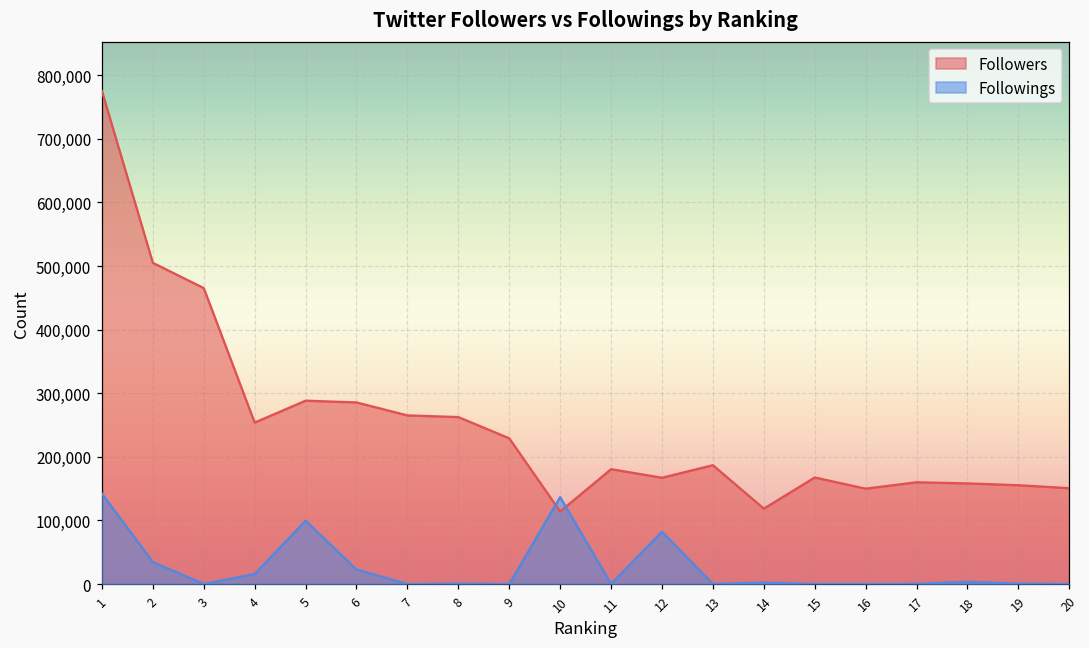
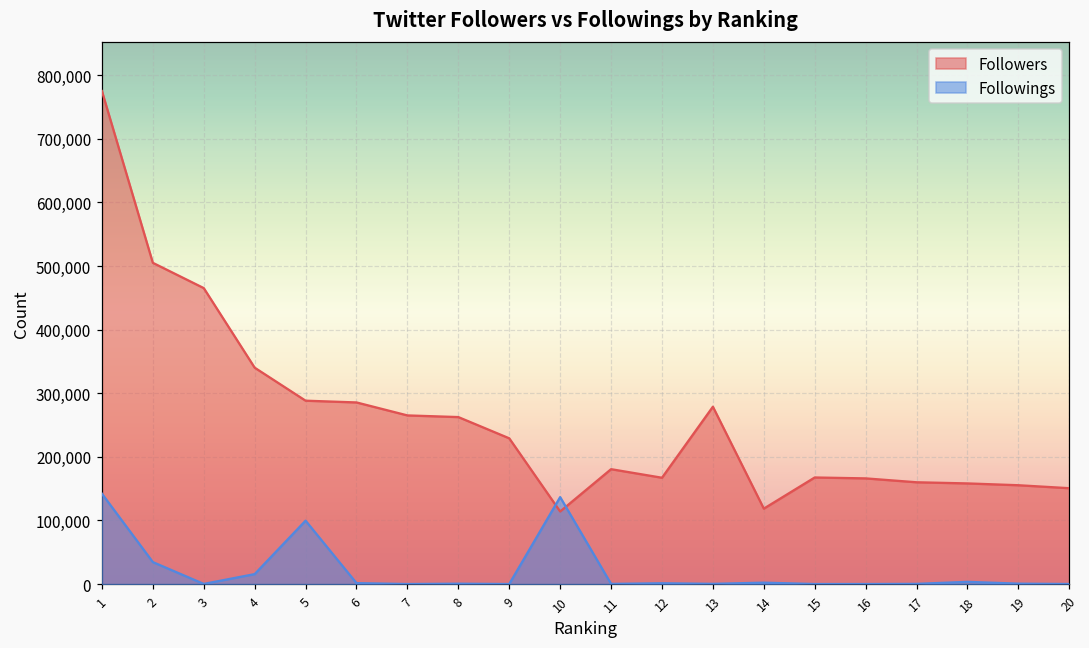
  {
    "Followers": {
      "1": "780,000",
      "2": "510,000",
      "3": "470,000",
-     "4": "250,000",
+     "4": "340,000",
      "5": "290,000",
      "6": "290,000",
      "7": "270,000",
      "8": "260,000",
      "9": "230,000",
      "10": "110,000",
      "11": "180,000",
      "12": "170,000",
-     "13": "190,000",
+     "13": "280,000",
      "14": "120,000",
      "15": "170,000",
-     "16": "150,000",
+     "16": "170,000",
      "17": "160,000",
      "18": "160,000",
      "19": "160,000",
      "20": "150,000"
    },
    "Followings": {
      "1": "140,000",
      "2": "30,000",
      "3": "0",
      "4": "20,000",
      "5": "100,000",
-     "6": "20,000",
+     "6": "0",
      "7": "0",
      "8": "0",
      "9": "0",
      "10": "140,000",
      "11": "0",
-     "12": "80,000",
+     "12": "0",
      "13": "0",
      "14": "0",
      "15": "0",
      "16": "0",
      "17": "0",
      "18": "0",
      "19": "0",
      "20": "0"
    }
  }
